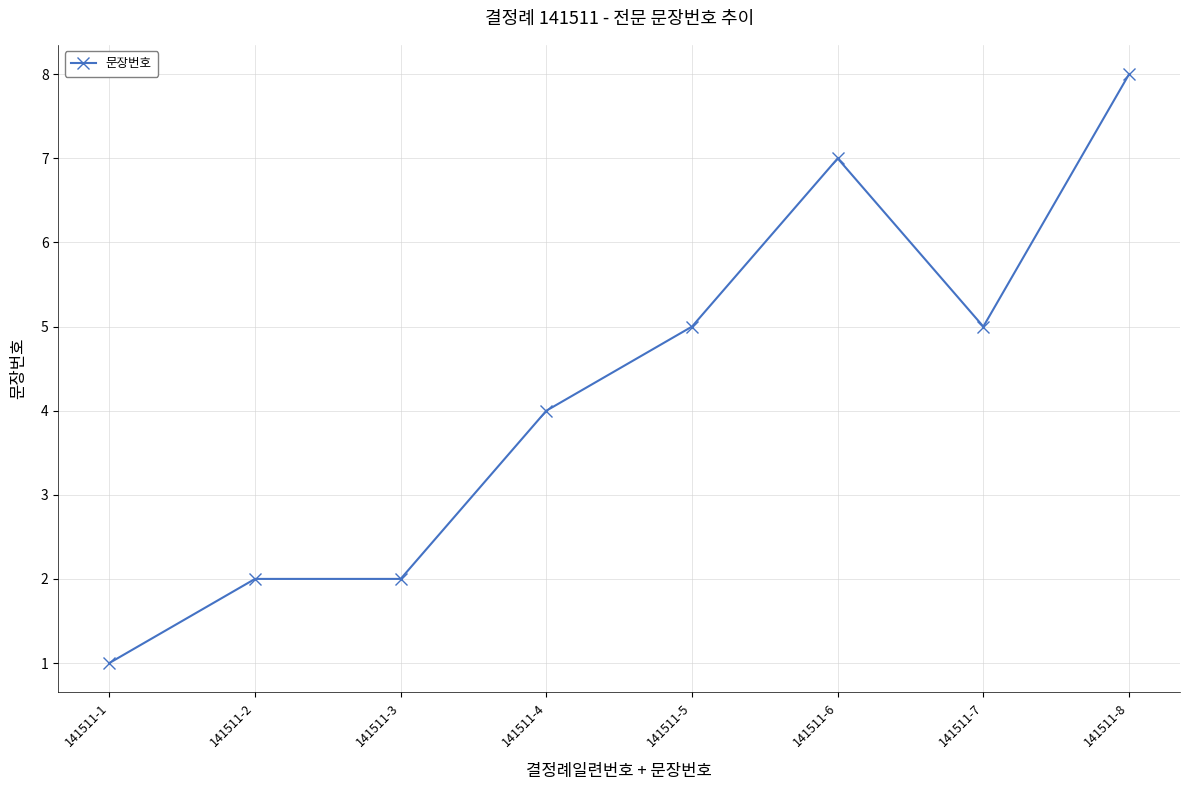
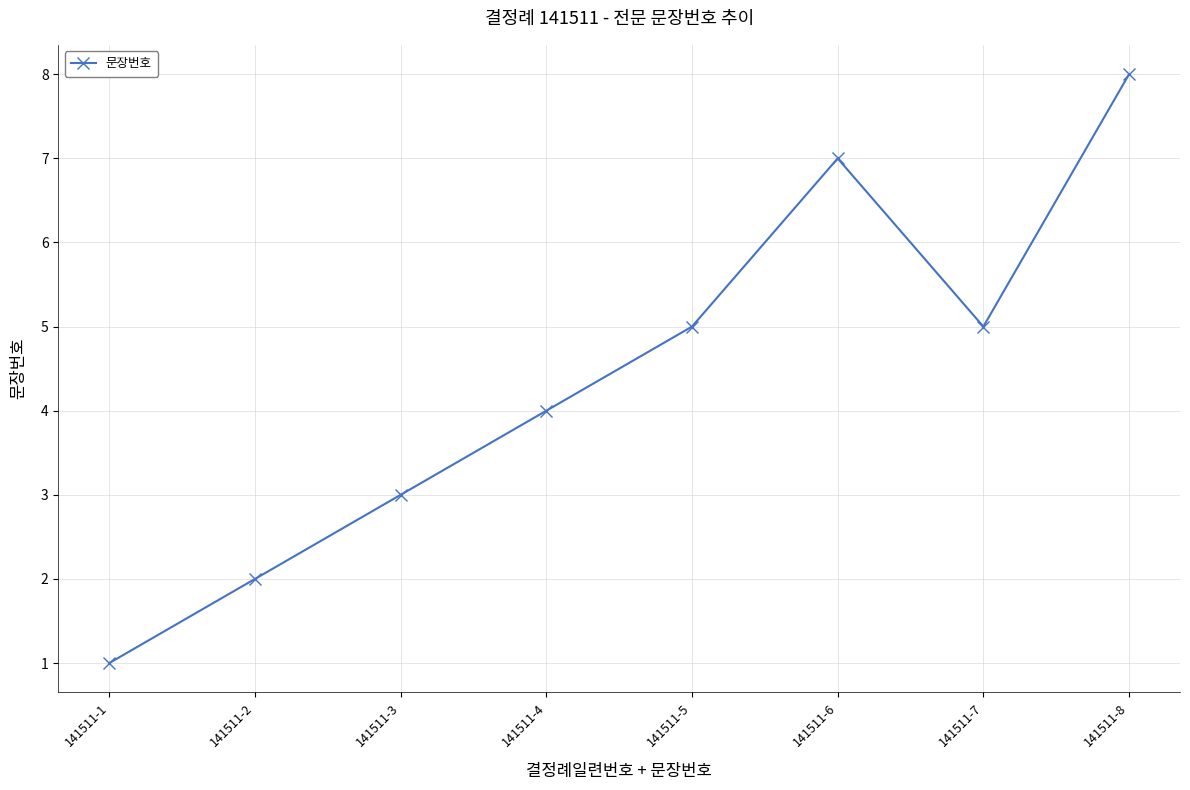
  {
    "141511-1": 1,
    "141511-2": 2,
-   "141511-3": 2,
+   "141511-3": 3,
    "141511-4": 4,
    "141511-5": 5,
    "141511-6": 7,
    "141511-7": 5,
    "141511-8": 8
  }
